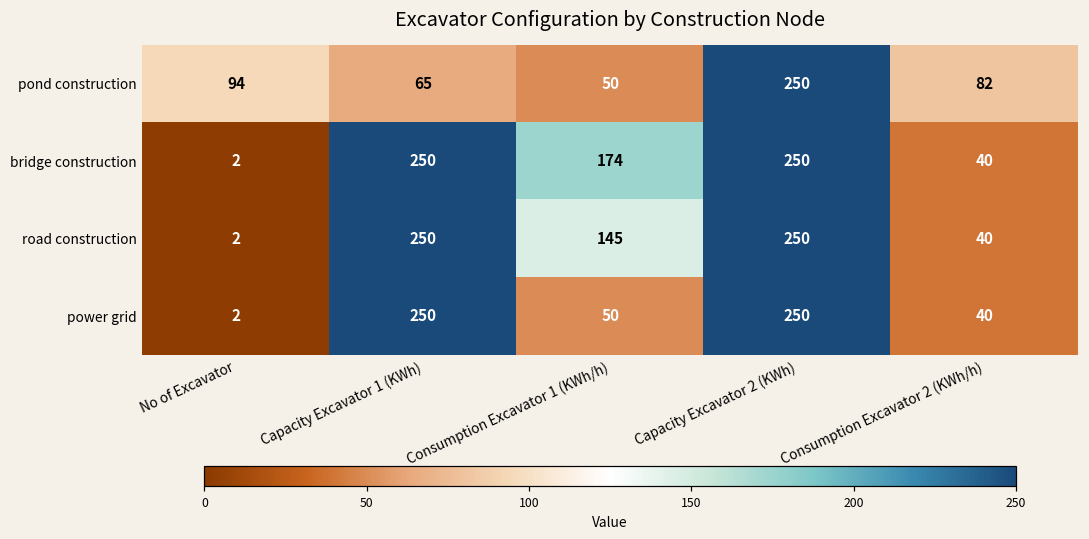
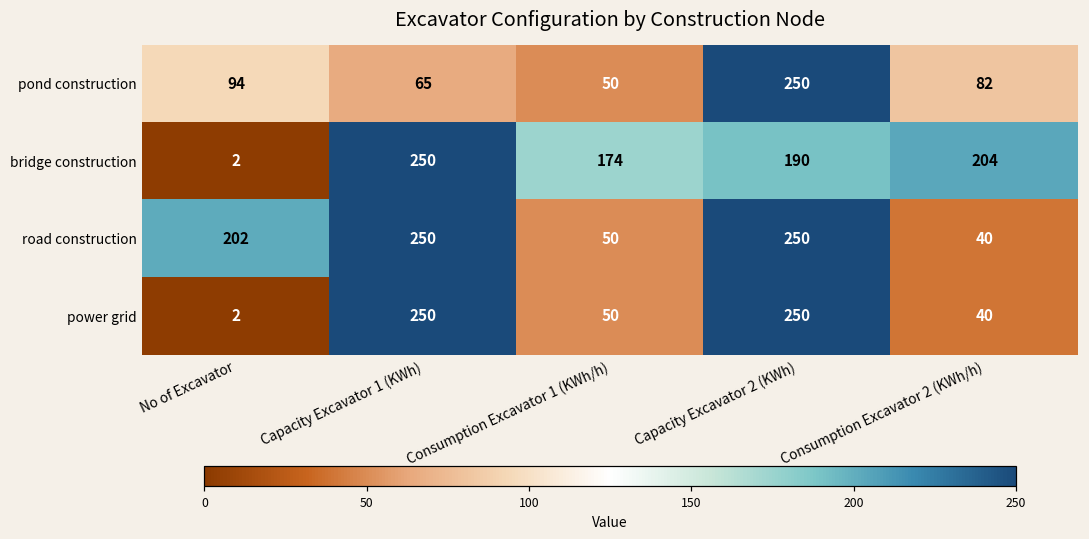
  {
    "pond construction": {
      "No of Excavator": 94,
      "Capacity Excavator 1 (KWh)": 65,
      "Consumption Excavator 1 (KWh/h)": 50,
      "Capacity Excavator 2 (KWh)": 250,
      "Consumption Excavator 2 (KWh/h)": 82
    },
    "bridge construction": {
      "No of Excavator": 2,
      "Capacity Excavator 1 (KWh)": 250,
      "Consumption Excavator 1 (KWh/h)": 174,
-     "Capacity Excavator 2 (KWh)": 250,
-     "Consumption Excavator 2 (KWh/h)": 40
+     "Capacity Excavator 2 (KWh)": 190,
+     "Consumption Excavator 2 (KWh/h)": 204
    },
    "road construction": {
-     "No of Excavator": 2,
+     "No of Excavator": 202,
      "Capacity Excavator 1 (KWh)": 250,
-     "Consumption Excavator 1 (KWh/h)": 145,
+     "Consumption Excavator 1 (KWh/h)": 50,
      "Capacity Excavator 2 (KWh)": 250,
      "Consumption Excavator 2 (KWh/h)": 40
    },
    "power grid": {
      "No of Excavator": 2,
      "Capacity Excavator 1 (KWh)": 250,
      "Consumption Excavator 1 (KWh/h)": 50,
      "Capacity Excavator 2 (KWh)": 250,
      "Consumption Excavator 2 (KWh/h)": 40
    }
  }
